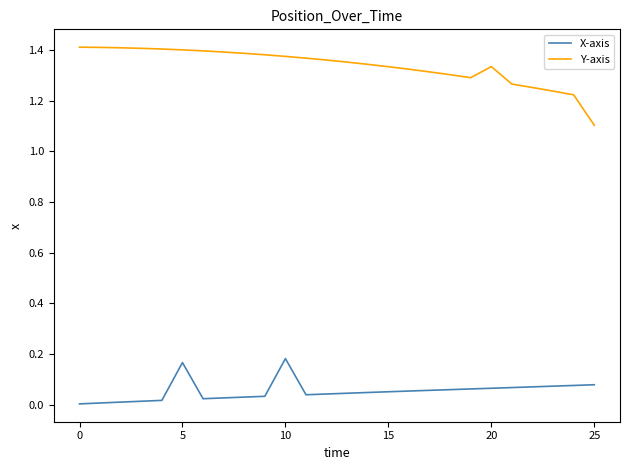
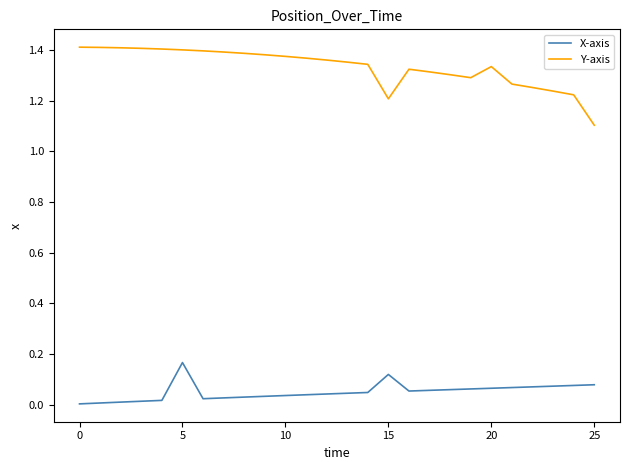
  {
    "X-axis": {
      "0": 0.00,
      "5": 0.17,
-     "10": 0.18,
-     "15": 0.05,
+     "10": 0.04,
+     "15": 0.12,
      "20": 0.07,
      "25": 0.08
    },
    "Y-axis": {
      "0": 1.41,
      "5": 1.40,
      "10": 1.37,
-     "15": 1.33,
+     "15": 1.21,
      "20": 1.33,
      "25": 1.10
    }
  }
